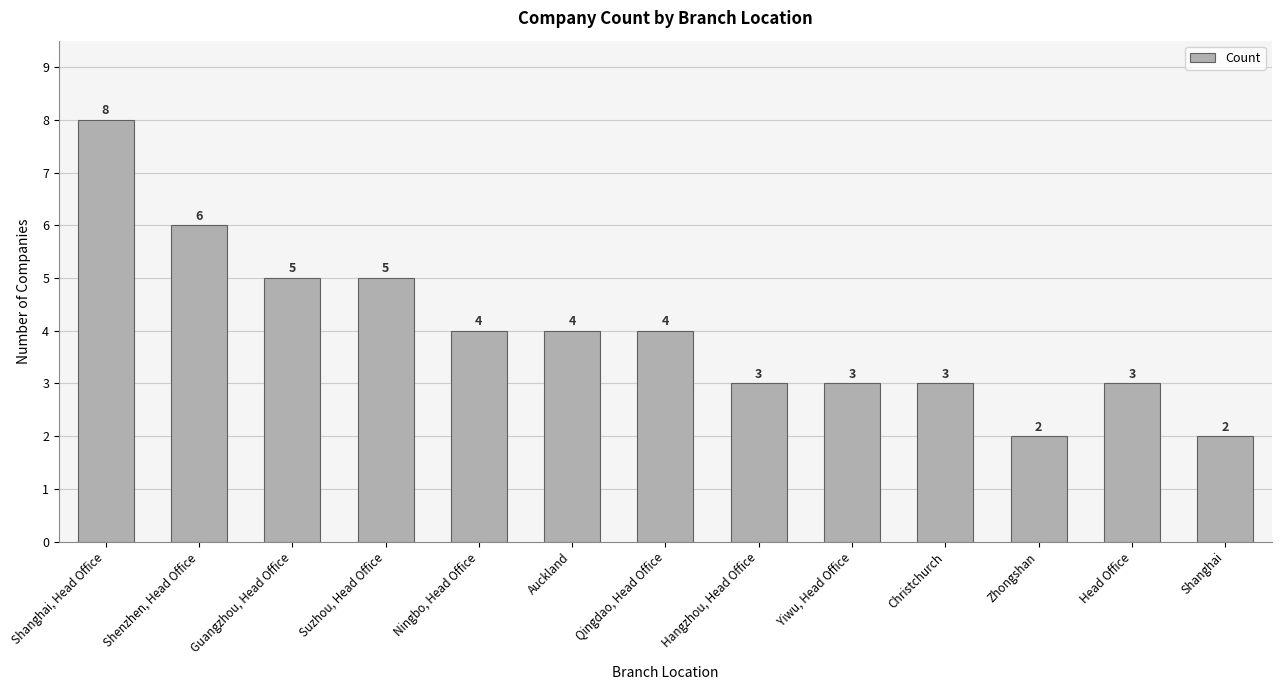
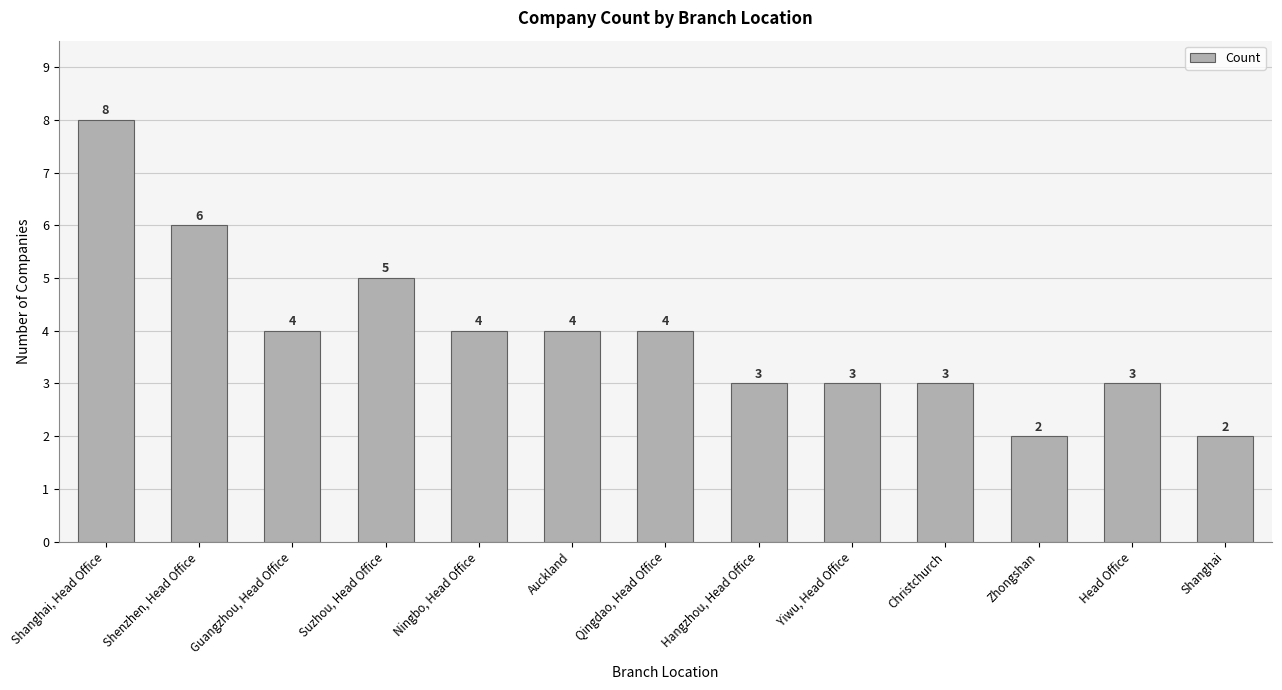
  {
    "Shanghai, Head Office": 8,
    "Shenzhen, Head Office": 6,
-   "Guangzhou, Head Office": 5,
+   "Guangzhou, Head Office": 4,
    "Suzhou, Head Office": 5,
    "Ningbo, Head Office": 4,
    "Auckland": 4,
    "Qingdao, Head Office": 4,
    "Hangzhou, Head Office": 3,
    "Yiwu, Head Office": 3,
    "Christchurch": 3,
    "Zhongshan": 2,
    "Head Office": 3,
    "Shanghai": 2
  }
